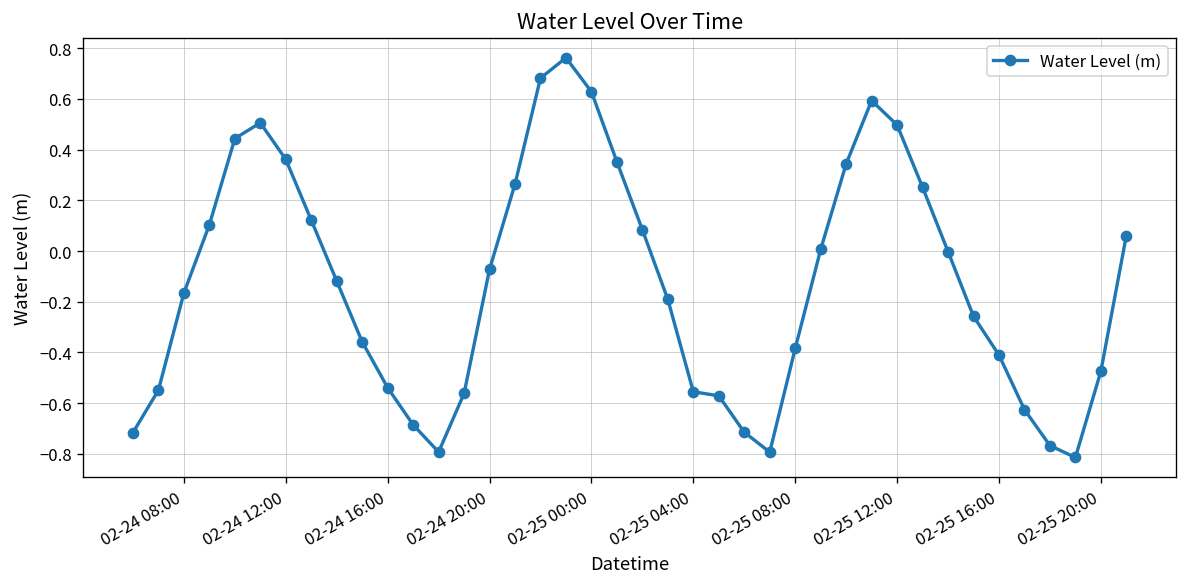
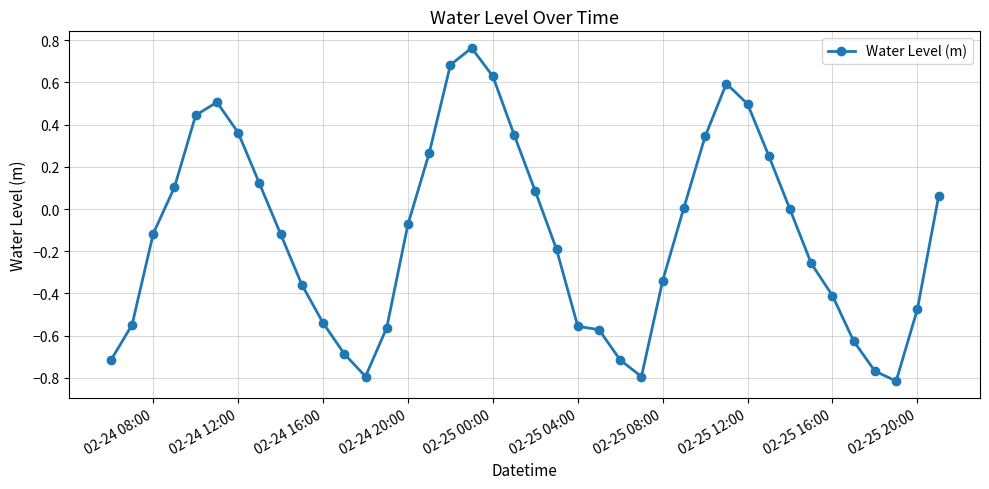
  {
-   "02-24 08:00": -0.17,
+   "02-24 08:00": -0.12,
    "02-24 12:00": 0.36,
    "02-24 16:00": -0.54,
    "02-24 20:00": -0.07,
    "02-25 00:00": 0.63,
    "02-25 04:00": -0.56,
-   "02-25 08:00": -0.38,
+   "02-25 08:00": -0.34,
    "02-25 12:00": 0.50,
    "02-25 16:00": -0.41,
    "02-25 20:00": -0.47
  }
